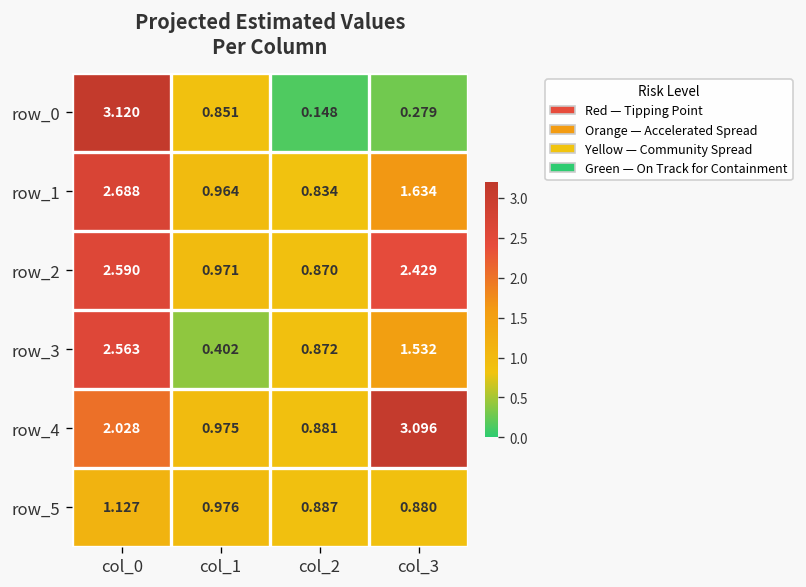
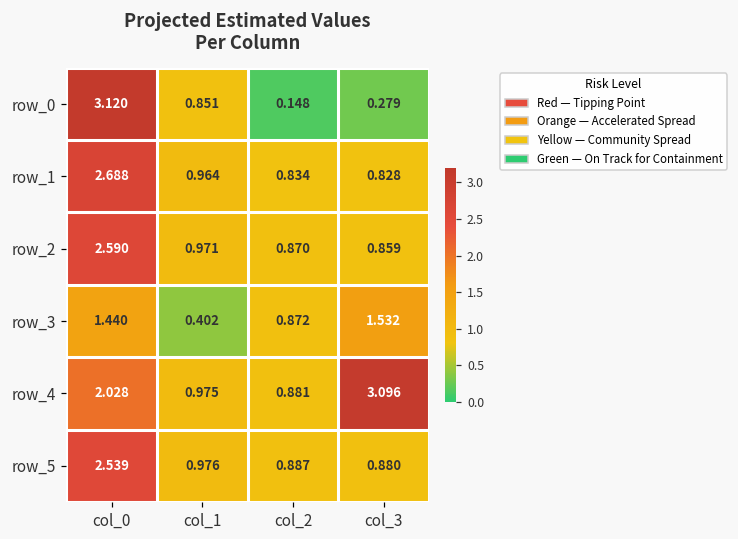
  {
    "row_0": {
      "col_0": 3.120,
      "col_1": 0.851,
      "col_2": 0.148,
      "col_3": 0.279
    },
    "row_1": {
      "col_0": 2.688,
      "col_1": 0.964,
      "col_2": 0.834,
-     "col_3": 1.634
+     "col_3": 0.828
    },
    "row_2": {
      "col_0": 2.590,
      "col_1": 0.971,
      "col_2": 0.870,
-     "col_3": 2.429
+     "col_3": 0.859
    },
    "row_3": {
-     "col_0": 2.563,
+     "col_0": 1.440,
      "col_1": 0.402,
      "col_2": 0.872,
      "col_3": 1.532
    },
    "row_4": {
      "col_0": 2.028,
      "col_1": 0.975,
      "col_2": 0.881,
      "col_3": 3.096
    },
    "row_5": {
-     "col_0": 1.127,
+     "col_0": 2.539,
      "col_1": 0.976,
      "col_2": 0.887,
      "col_3": 0.880
    }
  }
